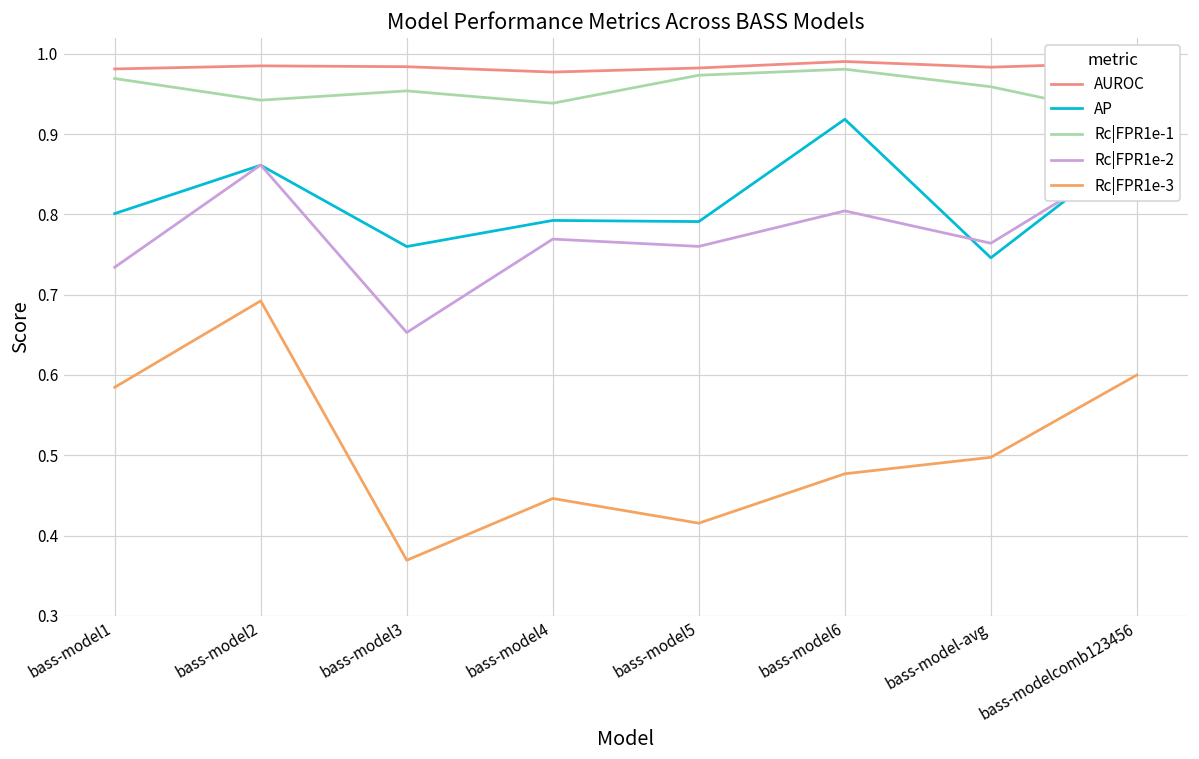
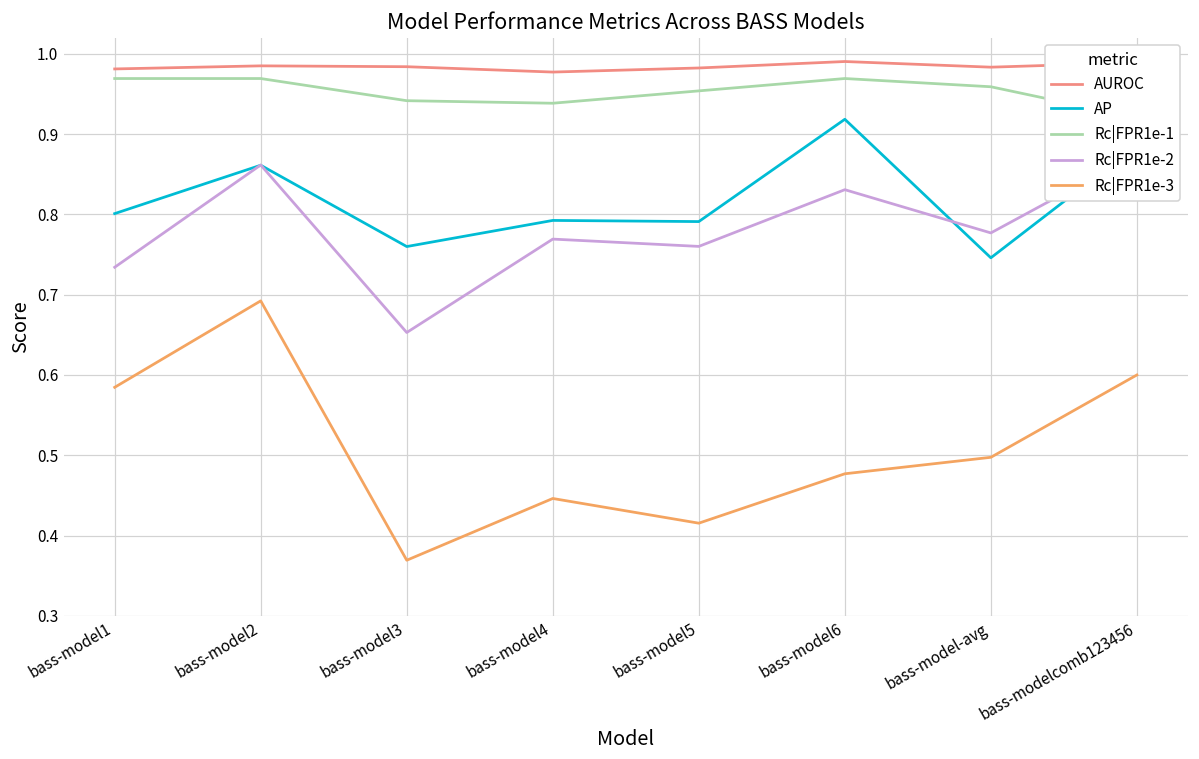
  {
    "AP": {
      "bass-model1": 0.80,
      "bass-model3": 0.76,
      "bass-model4": 0.79,
      "bass-model5": 0.79,
      "bass-model6": 0.92,
      "bass-model-avg": 0.75
    },
    "Rc|FPR1e-1": {
      "bass-model1": 0.97,
-     "bass-model2": 0.94,
-     "bass-model3": 0.95,
+     "bass-model2": 0.97,
+     "bass-model3": 0.94,
      "bass-model4": 0.94,
-     "bass-model5": 0.97,
-     "bass-model6": 0.98,
+     "bass-model5": 0.95,
+     "bass-model6": 0.97,
      "bass-model-avg": 0.96
    },
    "Rc|FPR1e-2": {
      "bass-model1": 0.73,
      "bass-model3": 0.65,
      "bass-model4": 0.77,
      "bass-model5": 0.76,
-     "bass-model6": 0.80,
-     "bass-model-avg": 0.76
+     "bass-model6": 0.83,
+     "bass-model-avg": 0.78
    }
  }
